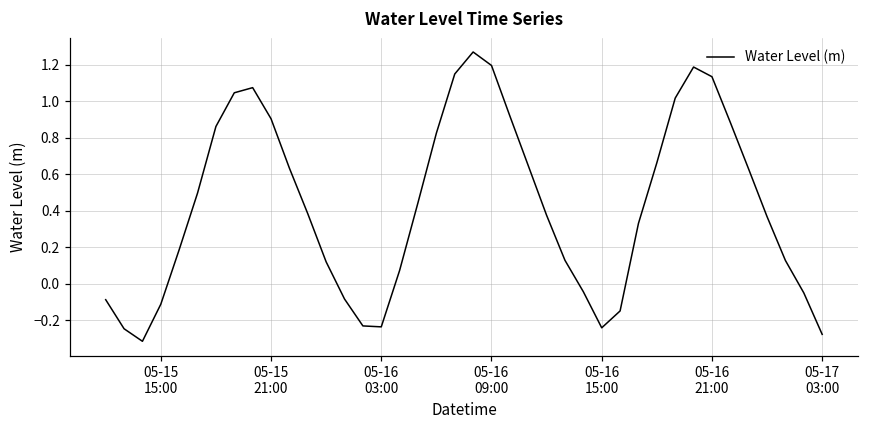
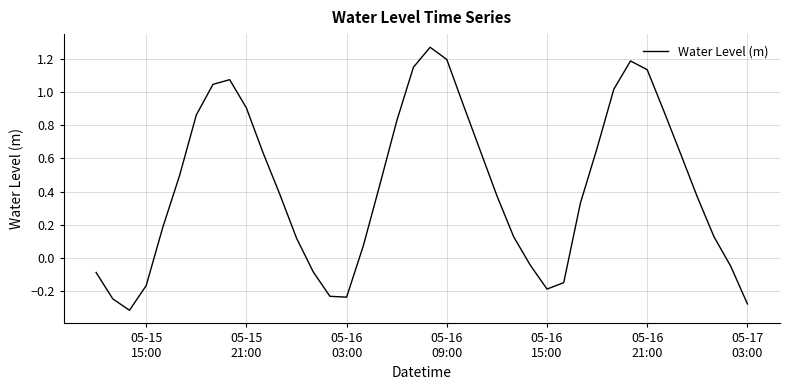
  {
-   "05-15 15:00": -0.11,
+   "05-15 15:00": -0.17,
    "05-15 21:00": 0.90,
    "05-16 03:00": -0.24,
    "05-16 09:00": 1.19,
-   "05-16 15:00": -0.24,
+   "05-16 15:00": -0.19,
    "05-16 21:00": 1.13,
    "05-17 03:00": -0.28
  }
